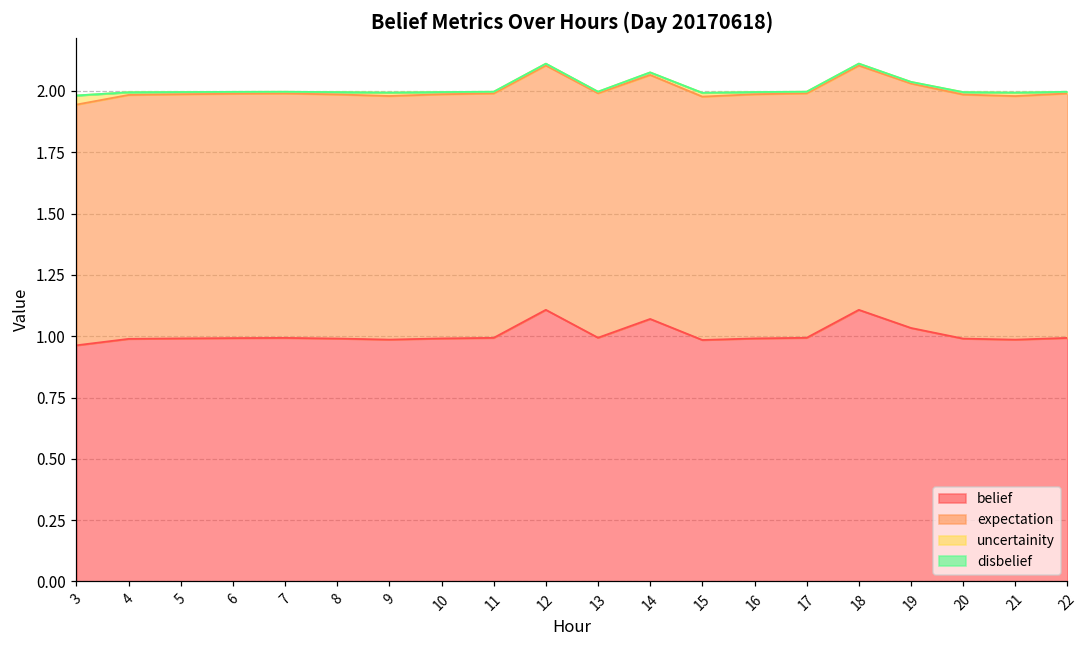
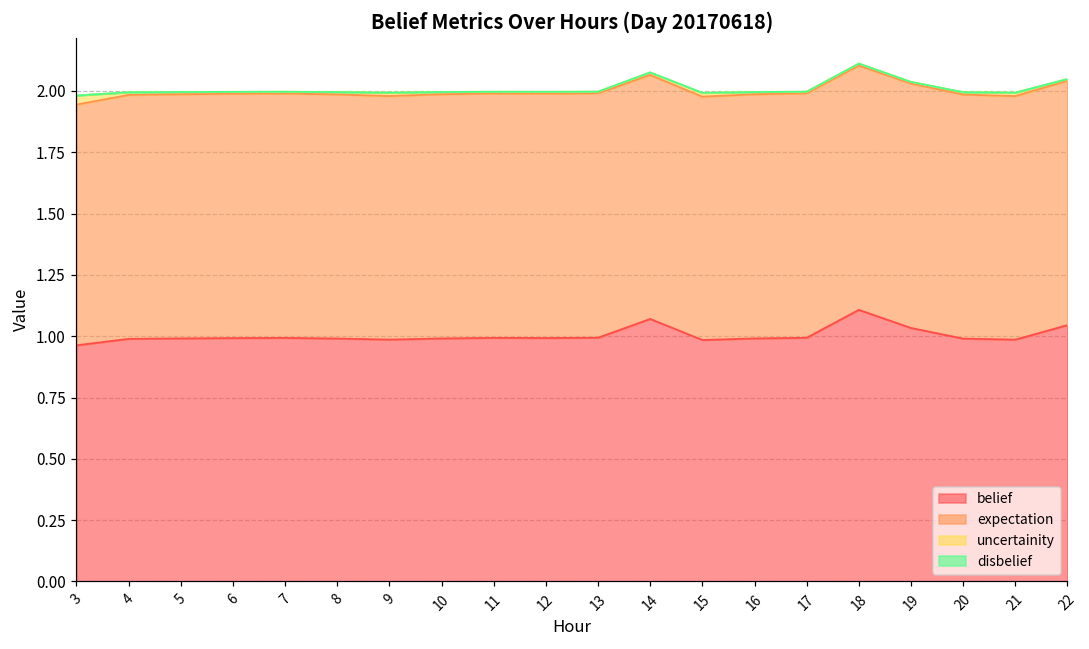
  {
    "belief": {
      "3": 0.96,
      "4": 0.99,
      "5": 0.99,
      "6": 0.99,
      "7": 0.99,
      "8": 0.99,
      "9": 0.99,
      "10": 0.99,
      "11": 0.99,
-     "12": 1.11,
+     "12": 0.99,
      "13": 0.99,
      "14": 1.07,
      "15": 0.98,
      "16": 0.99,
      "17": 0.99,
      "18": 1.11,
      "19": 1.03,
      "20": 0.99,
      "21": 0.99,
-     "22": 0.99
+     "22": 1.05
    },
    "expectation": {
      "3": 0.98,
      "9": 0.99,
      "15": 0.99,
      "21": 0.99
    }
  }
